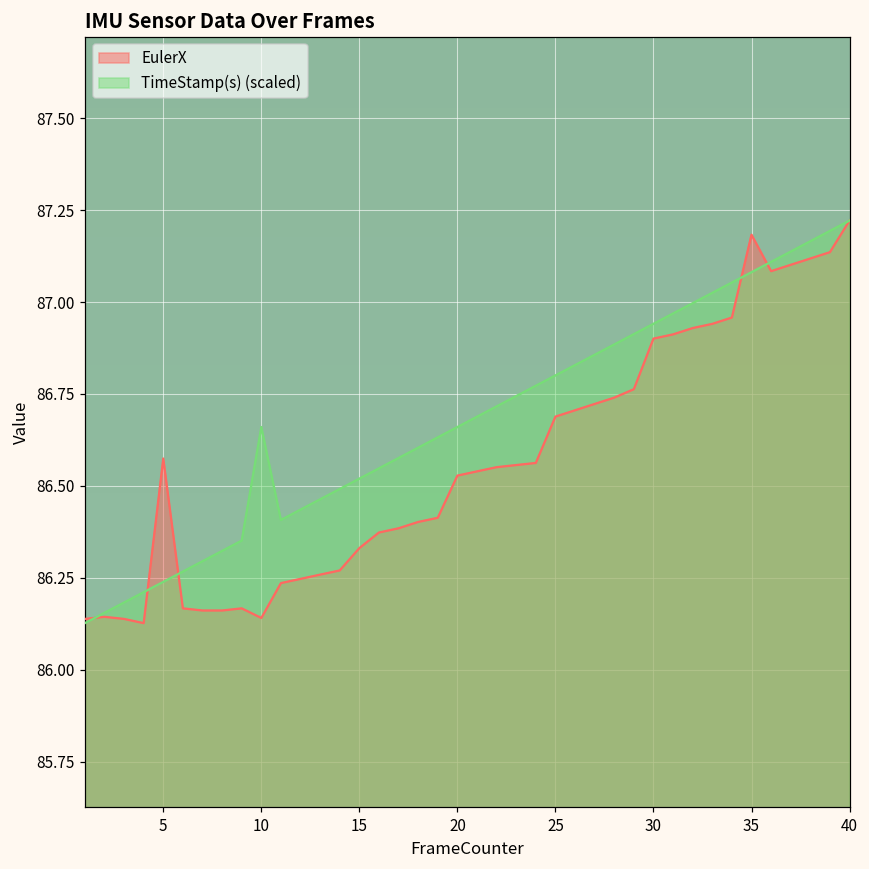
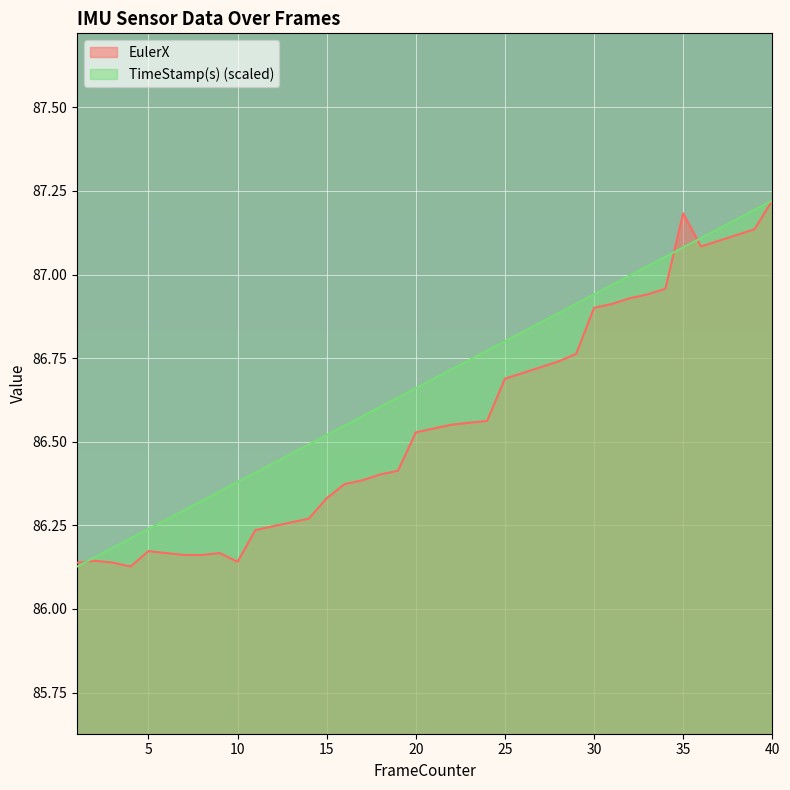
  {
    "EulerX": {
-     "5": 86.57,
+     "5": 86.17,
      "10": 86.14,
      "15": 86.33,
      "20": 86.53,
      "25": 86.69,
      "30": 86.90,
      "35": 87.18
    },
    "TimeStamp(s) (scaled)": {
      "5": 86.24,
-     "10": 86.66,
+     "10": 86.38,
      "15": 86.52,
      "20": 86.66,
      "25": 86.80,
      "30": 86.94,
      "35": 87.08
    }
  }
